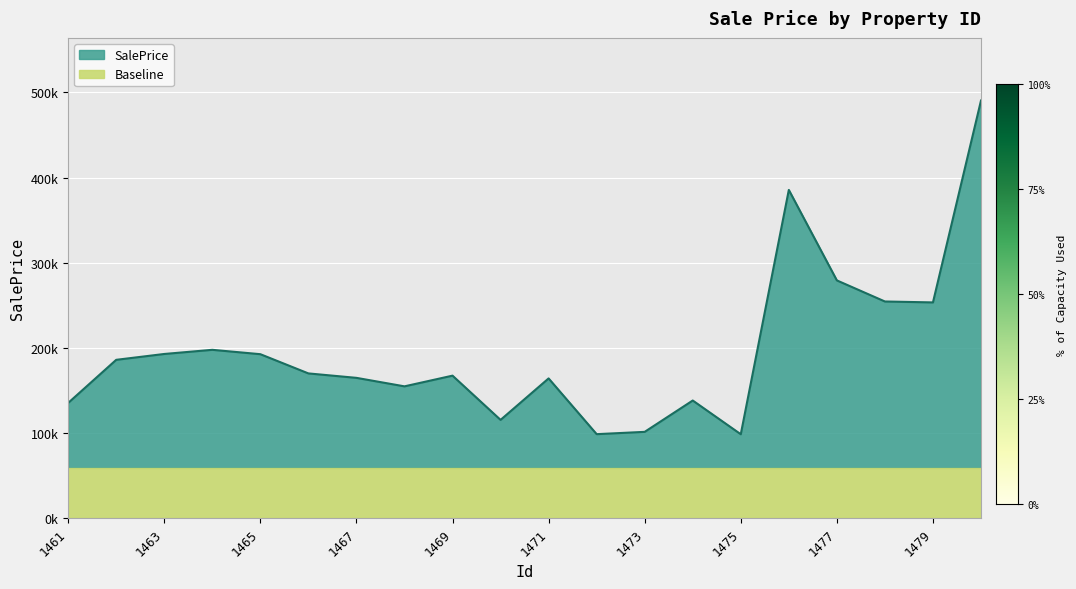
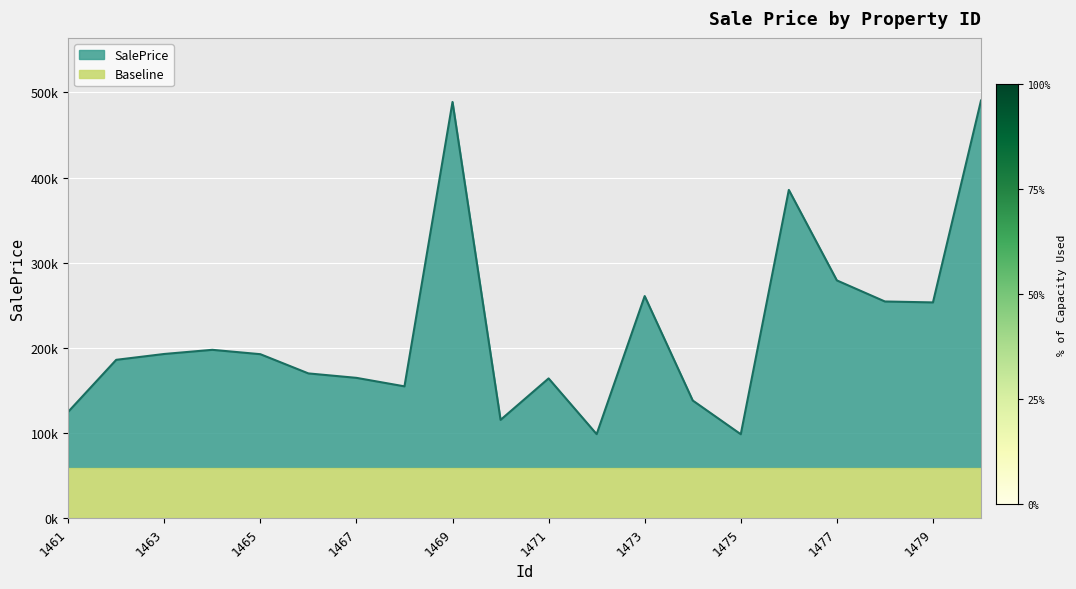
  {
    "SalePrice": {
-     "1461": 140000,
+     "1461": 120000,
      "1463": 190000,
      "1465": 190000,
      "1467": 160000,
-     "1469": 170000,
+     "1469": 490000,
      "1471": 160000,
-     "1473": 100000,
+     "1473": 260000,
      "1475": 100000,
      "1477": 280000,
      "1479": 250000
    },
    "Baseline": {
      "1461": 60000,
      "1463": 60000,
      "1465": 60000,
      "1467": 60000,
      "1469": 60000,
      "1471": 60000,
      "1473": 60000,
      "1475": 60000,
      "1477": 60000,
      "1479": 60000
    }
  }
